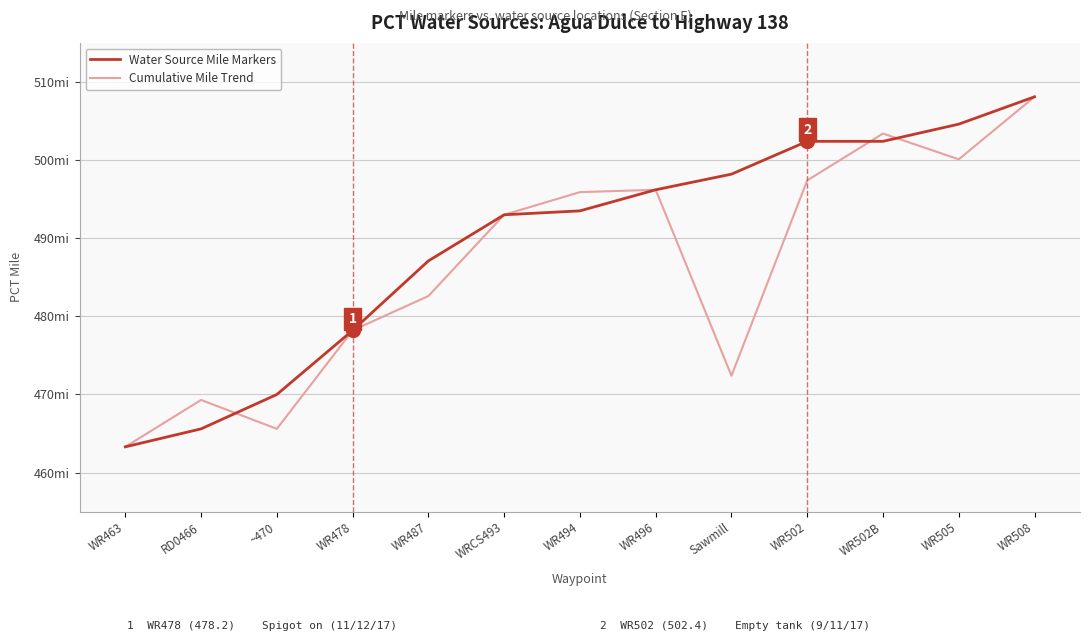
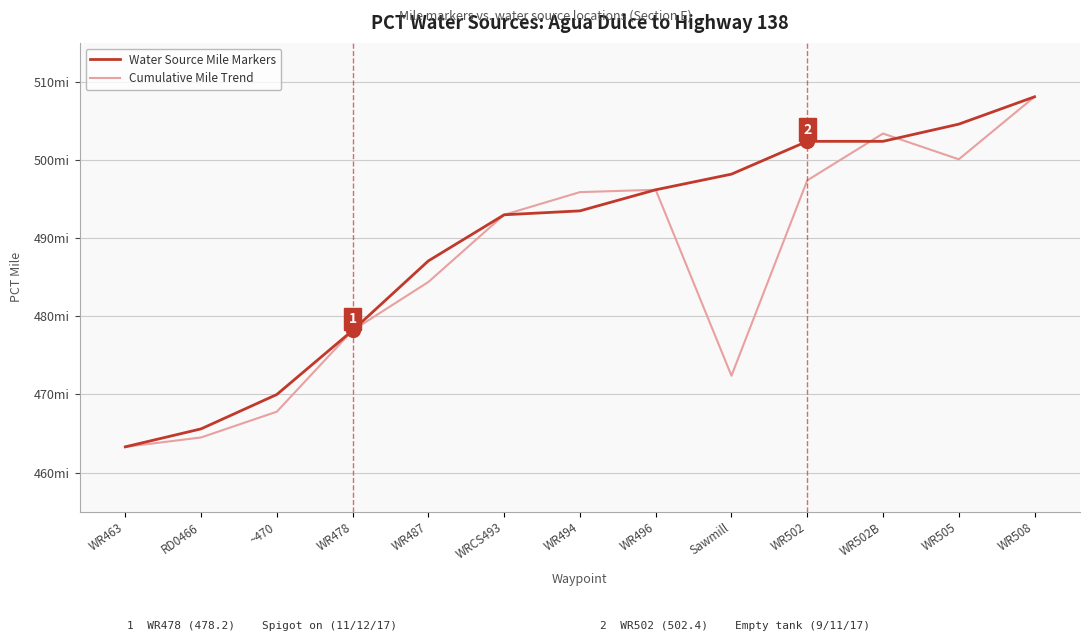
  {
    "Cumulative Mile Trend": {
-     "RD0466": "469mi",
-     "~470": "466mi",
-     "WR487": "483mi",
+     "RD0466": "465mi",
+     "~470": "468mi",
+     "WR487": "484mi",
      "WR494": "496mi",
      "Sawmill": "472mi",
      "WR502": "497mi",
      "WR502B": "503mi",
      "WR505": "500mi"
    }
  }
